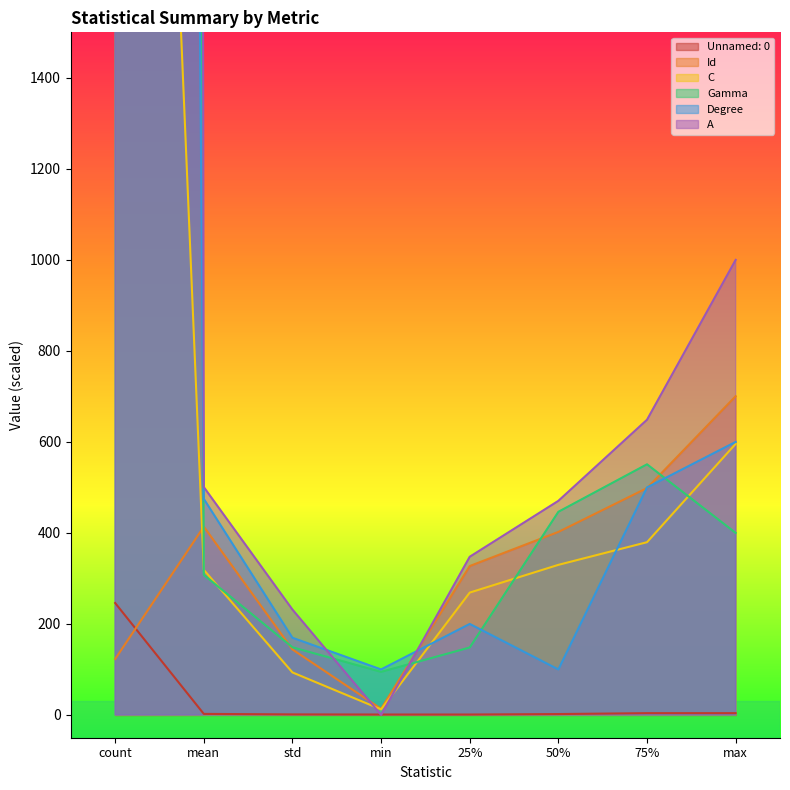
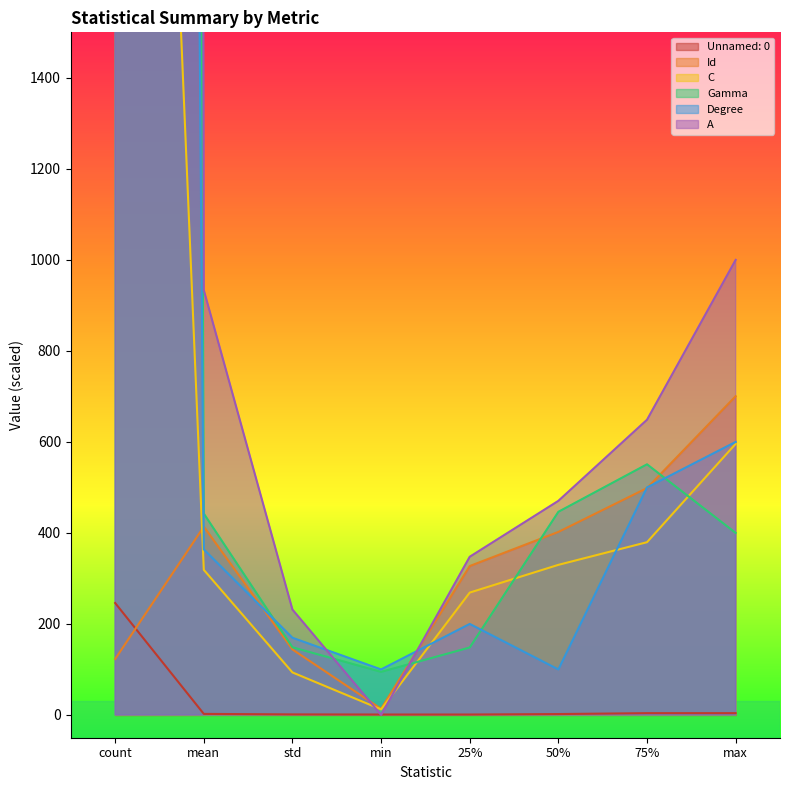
  {
    "Gamma": {
-     "mean": 310,
+     "mean": 440,
      "25%": 150,
      "50%": 450,
      "75%": 550,
      "max": 400
    },
    "Degree": {
-     "mean": 470,
+     "mean": 360,
      "std": 170,
      "25%": 200,
      "50%": 100
    },
    "A": {
-     "mean": 500,
+     "mean": 930,
      "std": 230,
      "25%": 350,
      "50%": 470,
      "75%": 650,
      "max": 1000
    }
  }
